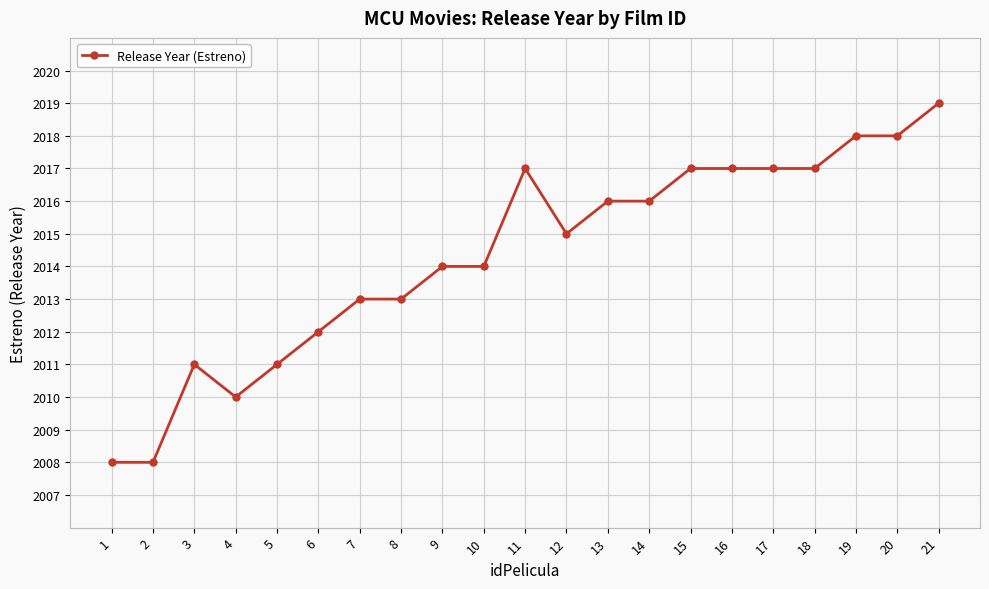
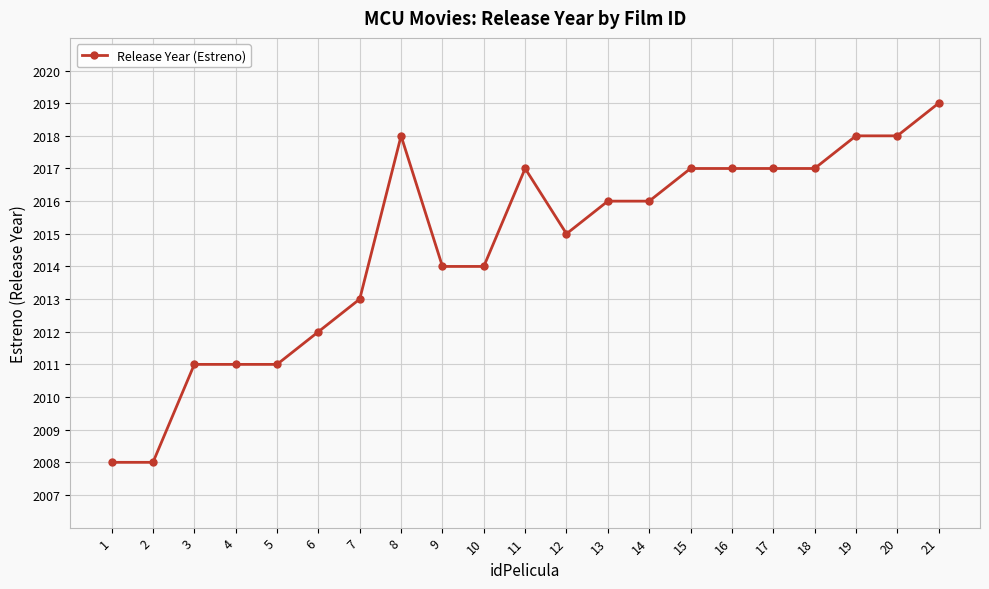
  {
    "1": 2008,
    "2": 2008,
    "3": 2011,
-   "4": 2010,
+   "4": 2011,
    "5": 2011,
    "6": 2012,
    "7": 2013,
-   "8": 2013,
+   "8": 2018,
    "9": 2014,
    "10": 2014,
    "11": 2017,
    "12": 2015,
    "13": 2016,
    "14": 2016,
    "15": 2017,
    "16": 2017,
    "17": 2017,
    "18": 2017,
    "19": 2018,
    "20": 2018,
    "21": 2019
  }
